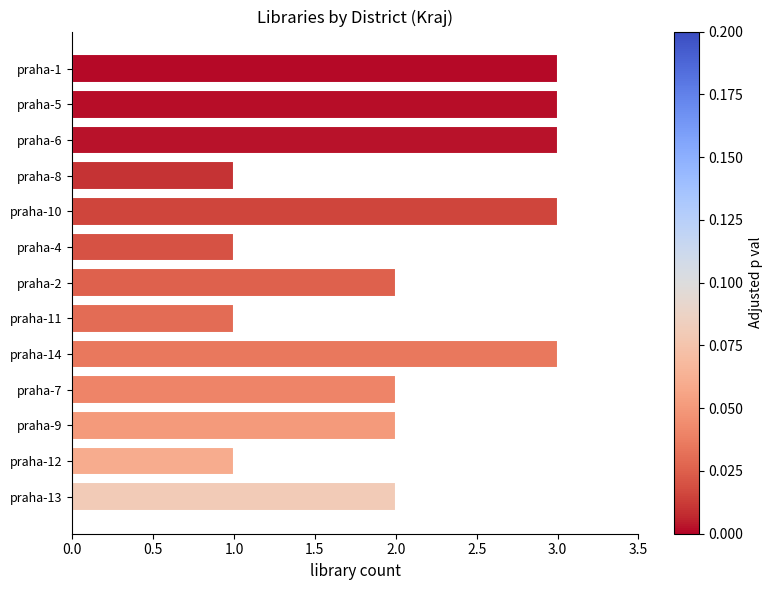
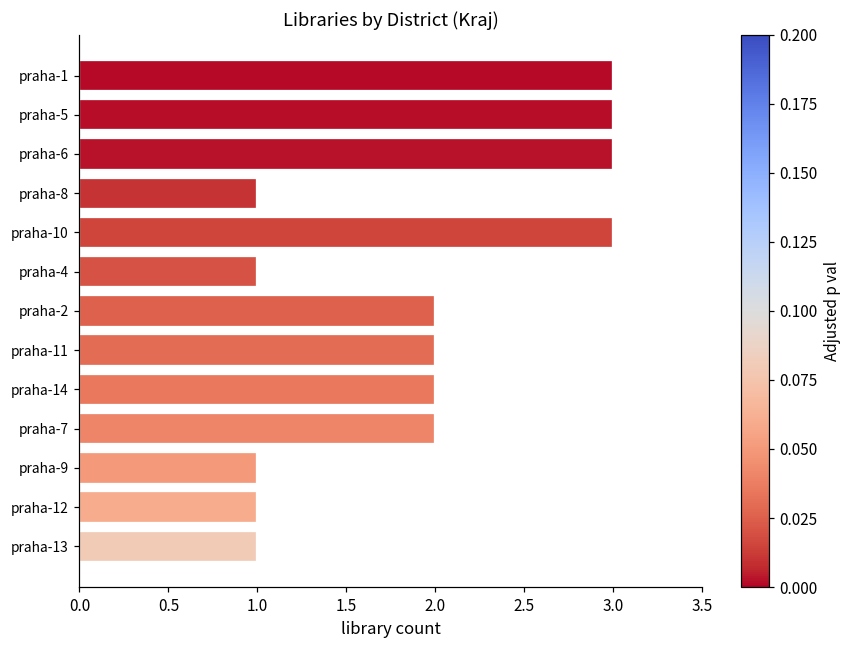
  {
    "praha-1": 3,
    "praha-5": 3,
    "praha-6": 3,
    "praha-8": 1,
    "praha-10": 3,
    "praha-4": 1,
    "praha-2": 2,
-   "praha-11": 1,
-   "praha-14": 3,
+   "praha-11": 2,
+   "praha-14": 2,
    "praha-7": 2,
-   "praha-9": 2,
+   "praha-9": 1,
    "praha-12": 1,
-   "praha-13": 2
+   "praha-13": 1
  }
